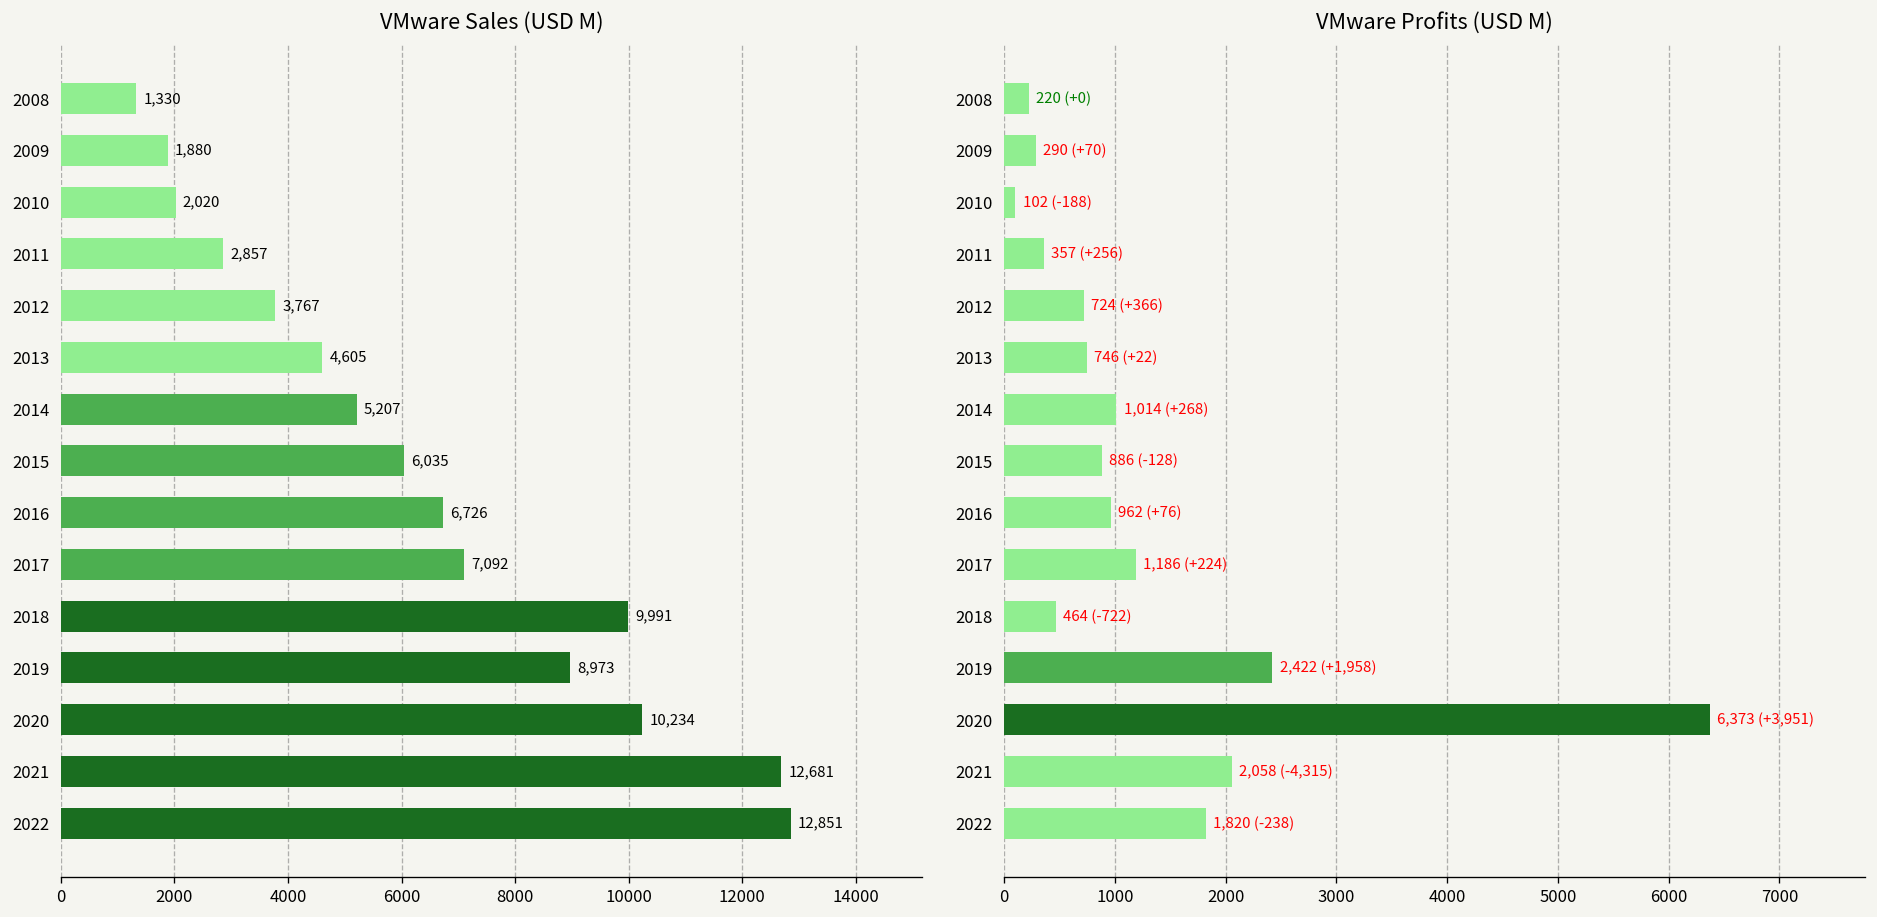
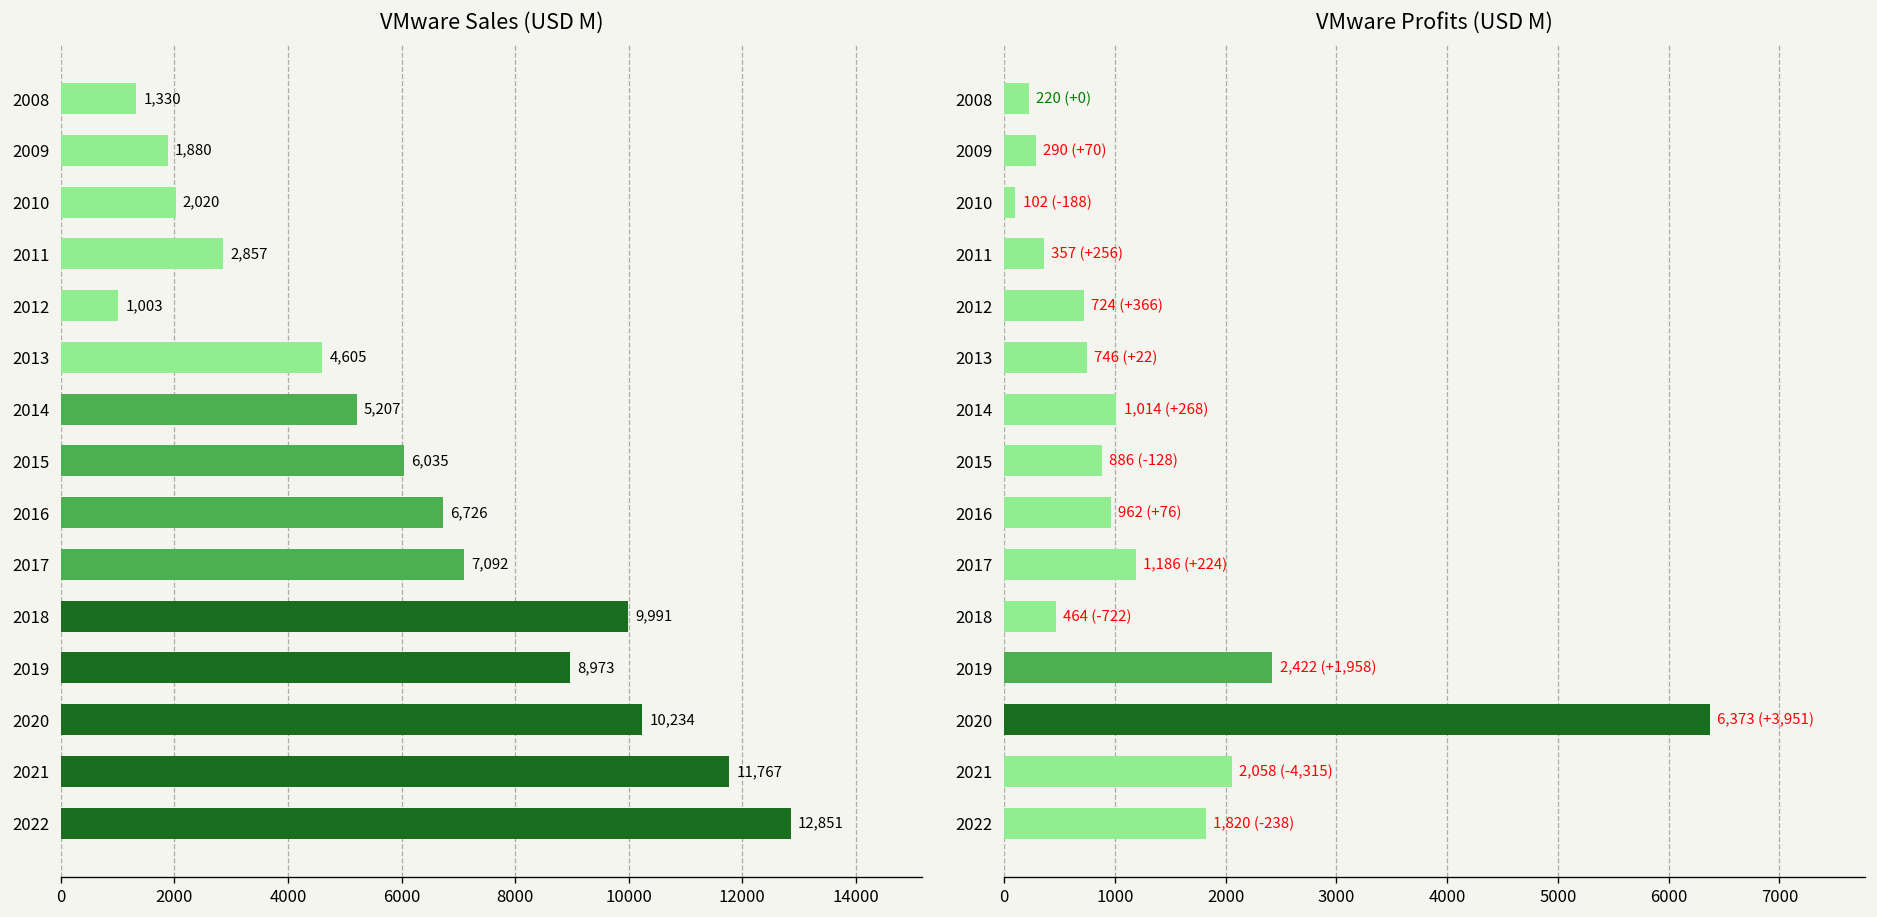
  {
    "VMware Sales (USD M)": {
      "2008": "1,330",
      "2009": "1,880",
      "2010": "2,020",
      "2011": "2,857",
-     "2012": "3,767",
+     "2012": "1,003",
      "2013": "4,605",
      "2014": "5,207",
      "2015": "6,035",
      "2016": "6,726",
      "2017": "7,092",
      "2018": "9,991",
      "2019": "8,973",
      "2020": "10,234",
-     "2021": "12,681",
+     "2021": "11,767",
      "2022": "12,851"
    },
    "VMware Profits (USD M)": {
      "2008": "220",
      "2009": "290",
      "2010": "102",
      "2011": "357",
      "2012": "724",
      "2013": "746",
      "2014": "1,014",
      "2015": "886",
      "2016": "962",
      "2017": "1,186",
      "2018": "464",
      "2019": "2,422",
      "2020": "6,373",
      "2021": "2,058",
      "2022": "1,820"
    }
  }
